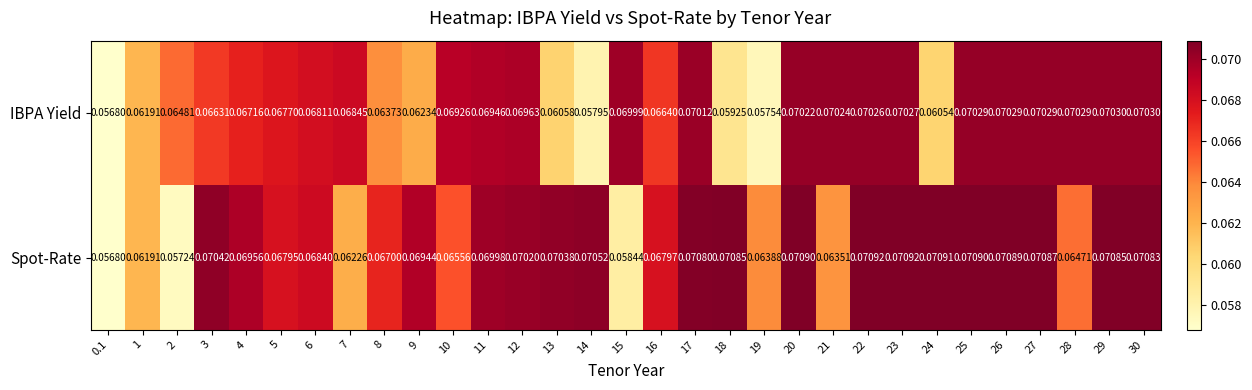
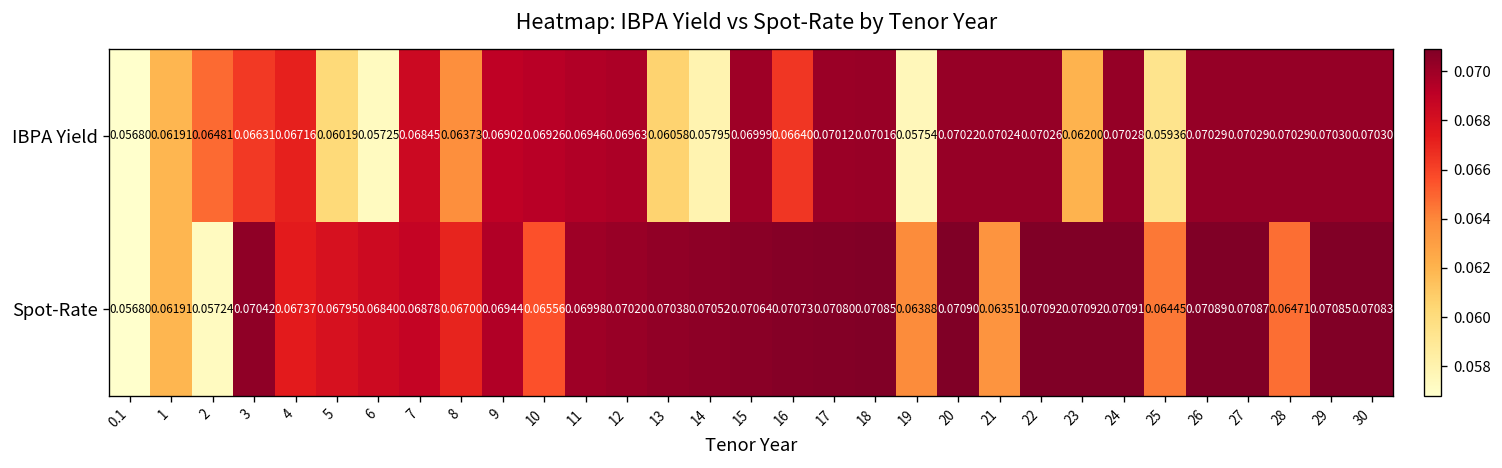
  {
    "IBPA Yield": {
      "0.1": 0.05680,
      "1": 0.06191,
      "2": 0.06481,
      "3": 0.06631,
      "4": 0.06716,
-     "5": 0.06770,
-     "6": 0.06811,
+     "5": 0.06019,
+     "6": 0.05725,
      "7": 0.06845,
      "8": 0.06373,
-     "9": 0.06234,
+     "9": 0.06902,
      "10": 0.06926,
      "11": 0.06946,
      "12": 0.06963,
      "13": 0.06058,
      "14": 0.05795,
      "15": 0.06999,
      "16": 0.06640,
      "17": 0.07012,
-     "18": 0.05925,
+     "18": 0.07016,
      "19": 0.05754,
      "20": 0.07022,
      "21": 0.07024,
      "22": 0.07026,
-     "23": 0.07027,
-     "24": 0.06054,
-     "25": 0.07029,
+     "23": 0.06200,
+     "24": 0.07028,
+     "25": 0.05936,
      "26": 0.07029,
      "27": 0.07029,
      "28": 0.07029,
      "29": 0.07030,
      "30": 0.07030
    },
    "Spot-Rate": {
      "0.1": 0.05680,
      "1": 0.06191,
      "2": 0.05724,
      "3": 0.07042,
-     "4": 0.06956,
+     "4": 0.06737,
      "5": 0.06795,
      "6": 0.06840,
-     "7": 0.06226,
+     "7": 0.06878,
      "8": 0.06700,
      "9": 0.06944,
      "10": 0.06556,
      "11": 0.06998,
      "12": 0.07020,
      "13": 0.07038,
      "14": 0.07052,
-     "15": 0.05844,
-     "16": 0.06797,
+     "15": 0.07064,
+     "16": 0.07073,
      "17": 0.07080,
      "18": 0.07085,
      "19": 0.06388,
      "20": 0.07090,
      "21": 0.06351,
      "22": 0.07092,
      "23": 0.07092,
      "24": 0.07091,
-     "25": 0.07090,
+     "25": 0.06445,
      "26": 0.07089,
      "27": 0.07087,
      "28": 0.06471,
      "29": 0.07085,
      "30": 0.07083
    }
  }
